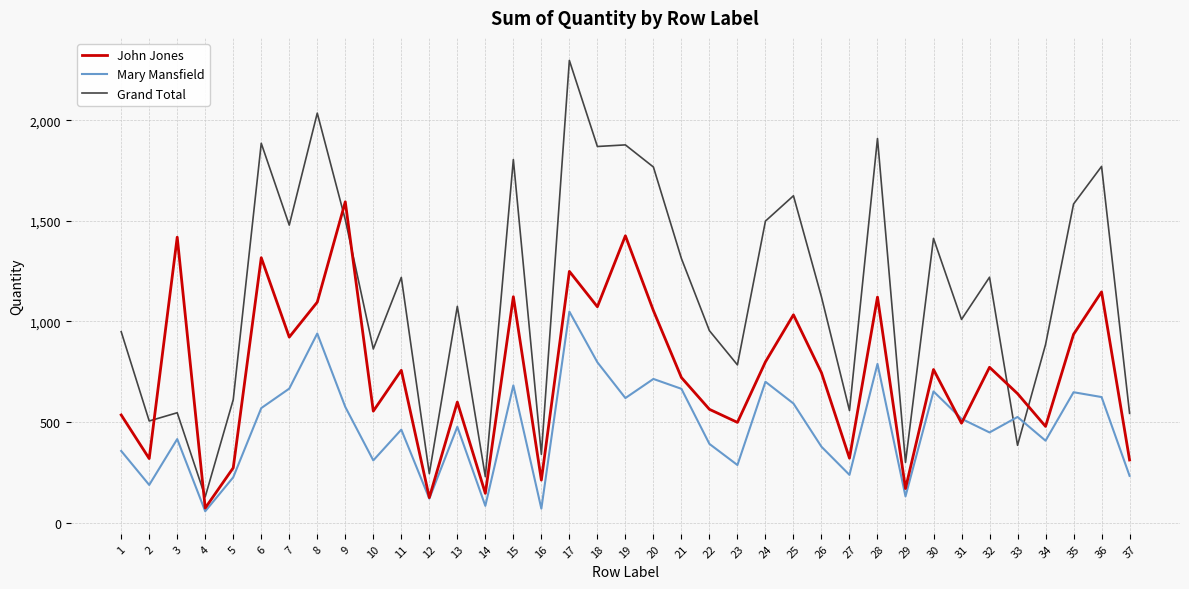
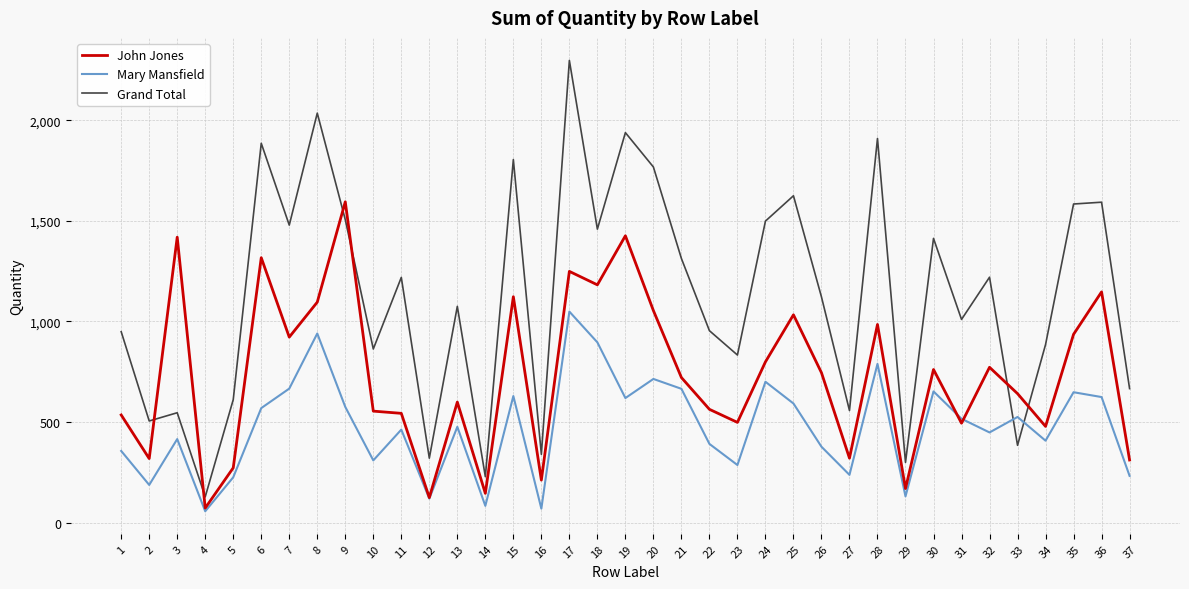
  {
    "John Jones": {
      "1": "540",
      "2": "320",
      "3": "1,420",
      "4": "70",
      "5": "270",
      "6": "1,320",
      "7": "920",
      "8": "1,100",
      "9": "1,600",
      "10": "550",
-     "11": "760",
+     "11": "540",
      "13": "600",
      "14": "150",
      "15": "1,120",
      "16": "210",
      "17": "1,250",
-     "18": "1,070",
+     "18": "1,180",
      "19": "1,430",
      "20": "1,050",
      "21": "720",
      "22": "560",
      "23": "500",
      "24": "800",
      "25": "1,030",
      "26": "750",
      "27": "320",
-     "28": "1,120",
+     "28": "990",
      "29": "170",
      "30": "760",
      "31": "490",
      "32": "770",
      "33": "640",
      "34": "480",
      "35": "940",
      "36": "1,150",
      "37": "310"
    },
    "Mary Mansfield": {
      "1": "360",
      "2": "190",
      "3": "420",
      "4": "60",
      "5": "230",
      "6": "570",
      "7": "670",
      "8": "940",
      "9": "580",
      "10": "310",
      "11": "460",
      "13": "480",
      "14": "80",
-     "15": "680",
+     "15": "630",
      "16": "70",
      "17": "1,050",
-     "18": "800",
+     "18": "900",
      "19": "620",
      "20": "710",
      "21": "670",
      "22": "390",
      "23": "290",
      "24": "700",
      "25": "590",
      "26": "380",
      "27": "240",
      "28": "790",
      "29": "130",
      "30": "650",
      "31": "520",
      "32": "450",
      "33": "530",
      "34": "410",
      "35": "650",
      "36": "620",
      "37": "230"
    },
    "Grand Total": {
      "1": "950",
      "2": "510",
      "3": "550",
      "4": "130",
      "5": "610",
      "6": "1,890",
      "7": "1,480",
      "8": "2,040",
      "9": "1,510",
      "10": "860",
      "11": "1,220",
-     "12": "240",
+     "12": "320",
      "13": "1,080",
      "14": "230",
      "15": "1,810",
      "16": "340",
      "17": "2,300",
-     "18": "1,870",
-     "19": "1,880",
+     "18": "1,460",
+     "19": "1,940",
      "20": "1,770",
      "21": "1,310",
      "22": "950",
-     "23": "780",
+     "23": "830",
      "24": "1,500",
      "25": "1,630",
      "26": "1,120",
      "27": "560",
      "28": "1,910",
      "29": "300",
      "30": "1,410",
      "31": "1,010",
      "32": "1,220",
      "33": "380",
      "34": "890",
      "35": "1,580",
-     "36": "1,770",
-     "37": "540"
+     "36": "1,590",
+     "37": "670"
    }
  }
